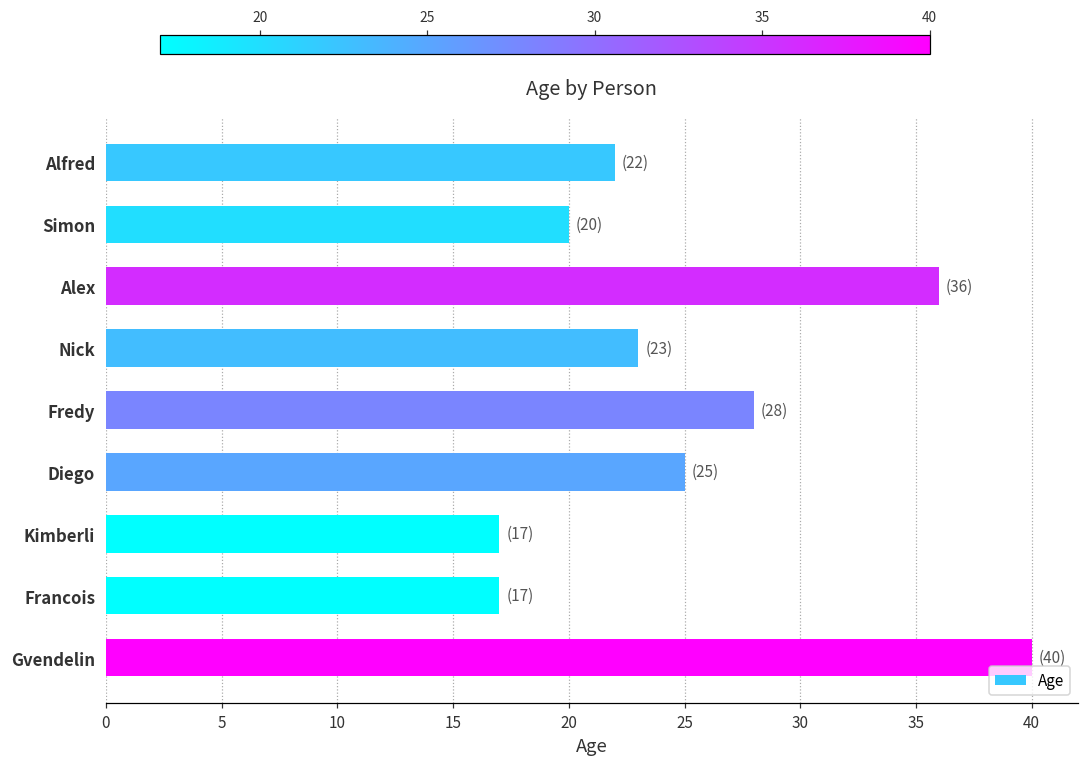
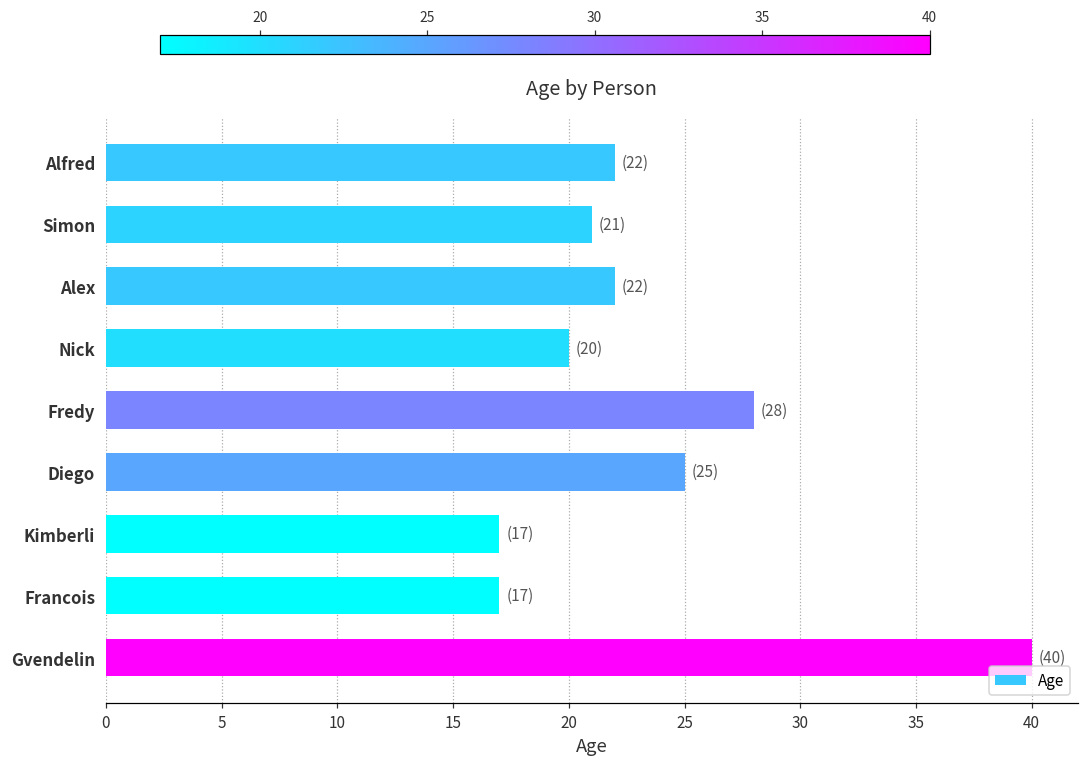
  {
    "Alfred": "(22)",
-   "Simon": "(20)",
-   "Alex": "(36)",
-   "Nick": "(23)",
+   "Simon": "(21)",
+   "Alex": "(22)",
+   "Nick": "(20)",
    "Fredy": "(28)",
    "Diego": "(25)",
    "Kimberli": "(17)",
    "Franсois": "(17)",
    "Gvendelin": "(40)"
  }
